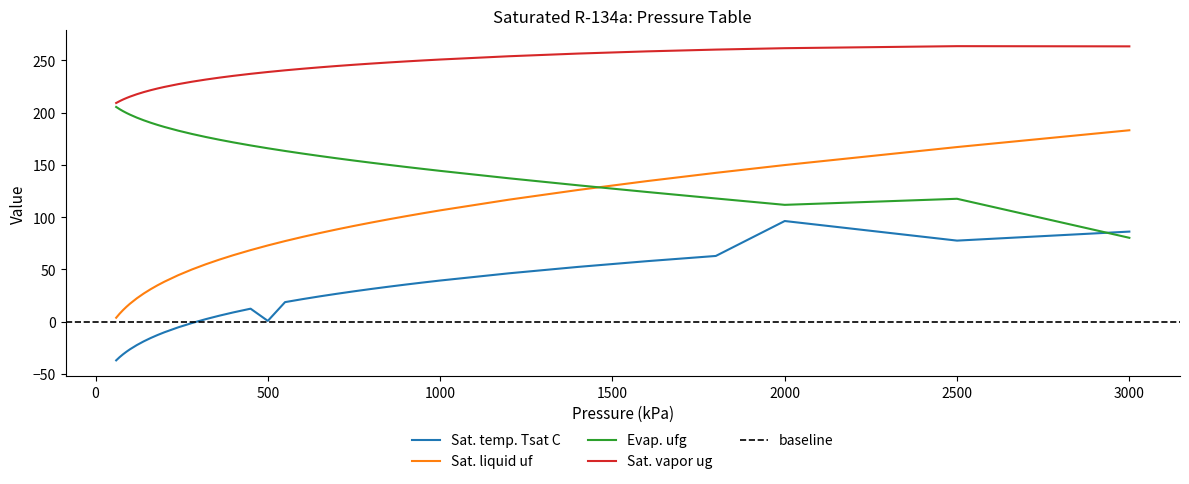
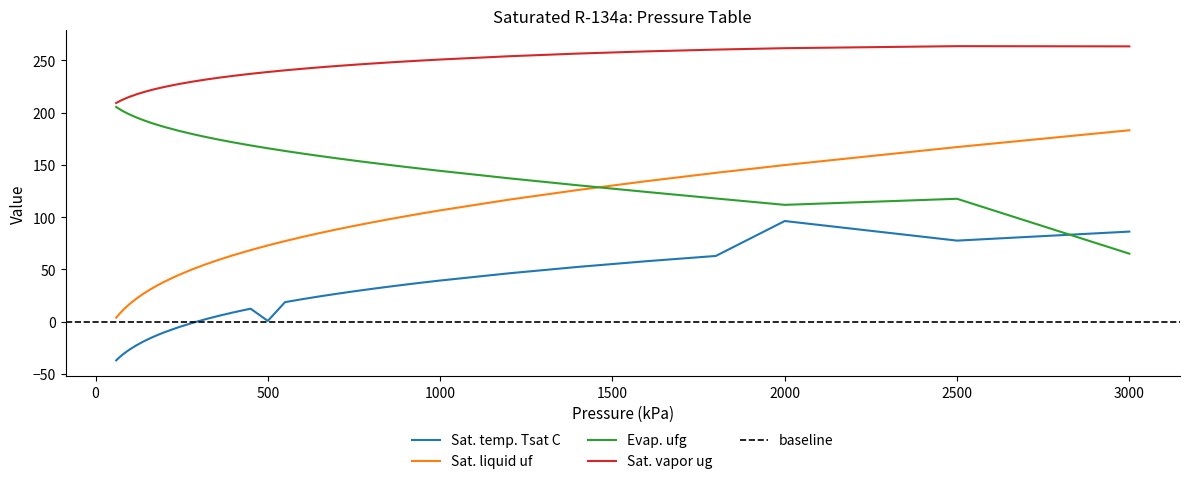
  {
    "Sat. temp. Tsat C": {
      "500": 1,
      "1000": 39,
      "2000": 96,
      "2500": 78,
      "3000": 86
    },
    "Sat. liquid uf": {
      "500": 73,
      "1000": 106,
      "2000": 150,
      "2500": 167,
      "3000": 183
    },
    "Evap. ufg": {
      "500": 166,
      "1000": 144,
      "2000": 112,
      "2500": 118,
-     "3000": 80
+     "3000": 65
    },
    "Sat. vapor ug": {
      "500": 239,
      "1000": 251,
      "2000": 262,
      "2500": 263,
      "3000": 263
    }
  }
